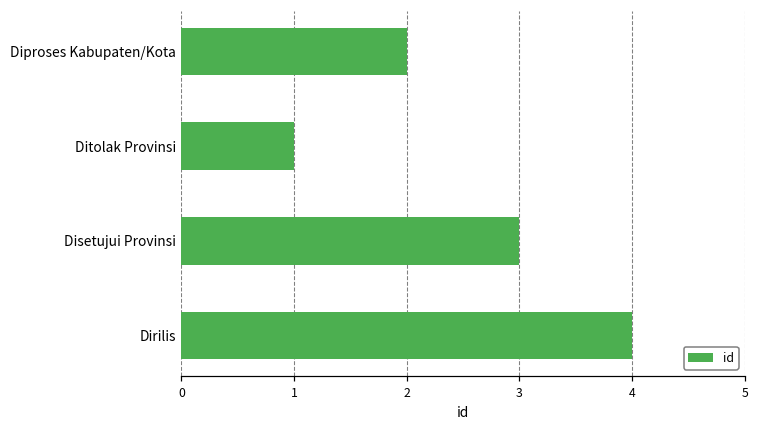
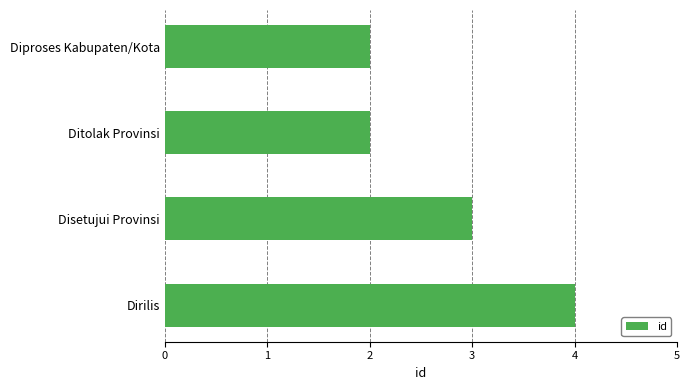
  {
    "Diproses Kabupaten/Kota": 2,
-   "Ditolak Provinsi": 1,
+   "Ditolak Provinsi": 2,
    "Disetujui Provinsi": 3,
    "Dirilis": 4
  }
